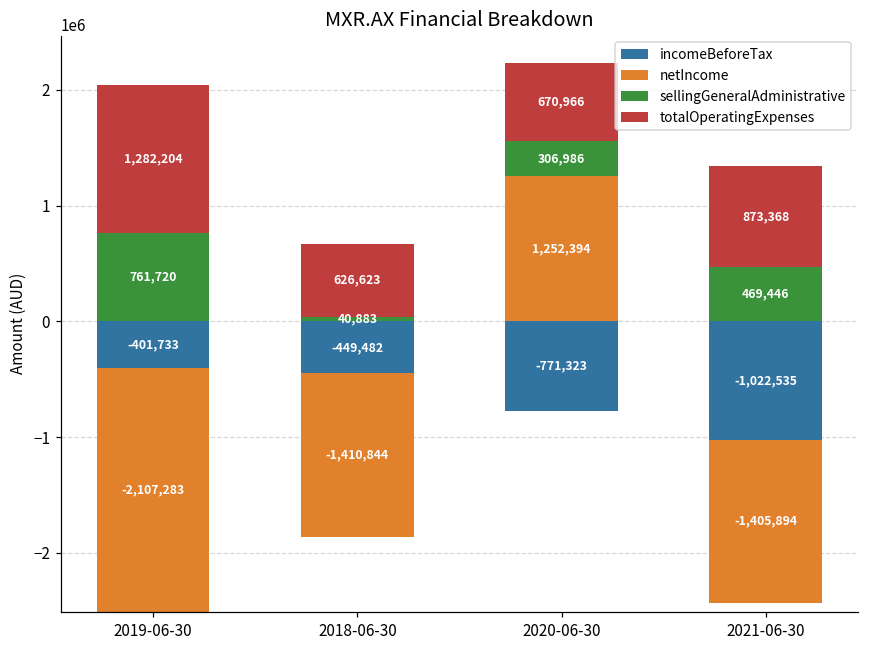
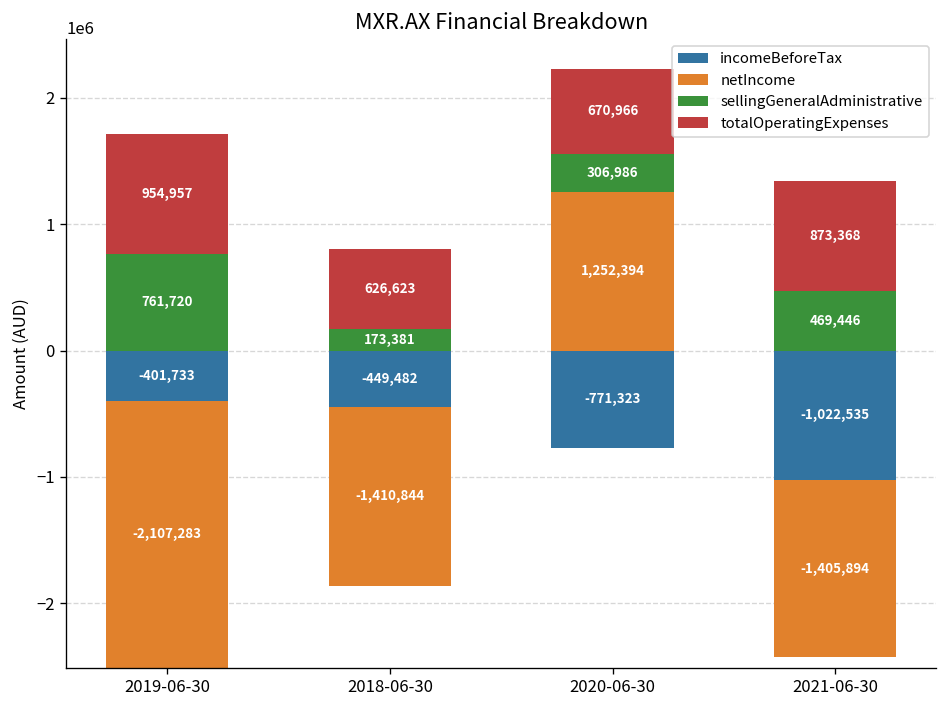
  {
    "sellingGeneralAdministrative": {
      "2019-06-30": "761,720",
-     "2018-06-30": "40,883",
+     "2018-06-30": "173,381",
      "2020-06-30": "306,986",
      "2021-06-30": "469,446"
    },
    "totalOperatingExpenses": {
-     "2019-06-30": "1,282,204",
+     "2019-06-30": "954,957",
      "2018-06-30": "626,623",
      "2020-06-30": "670,966",
      "2021-06-30": "873,368"
    }
  }
